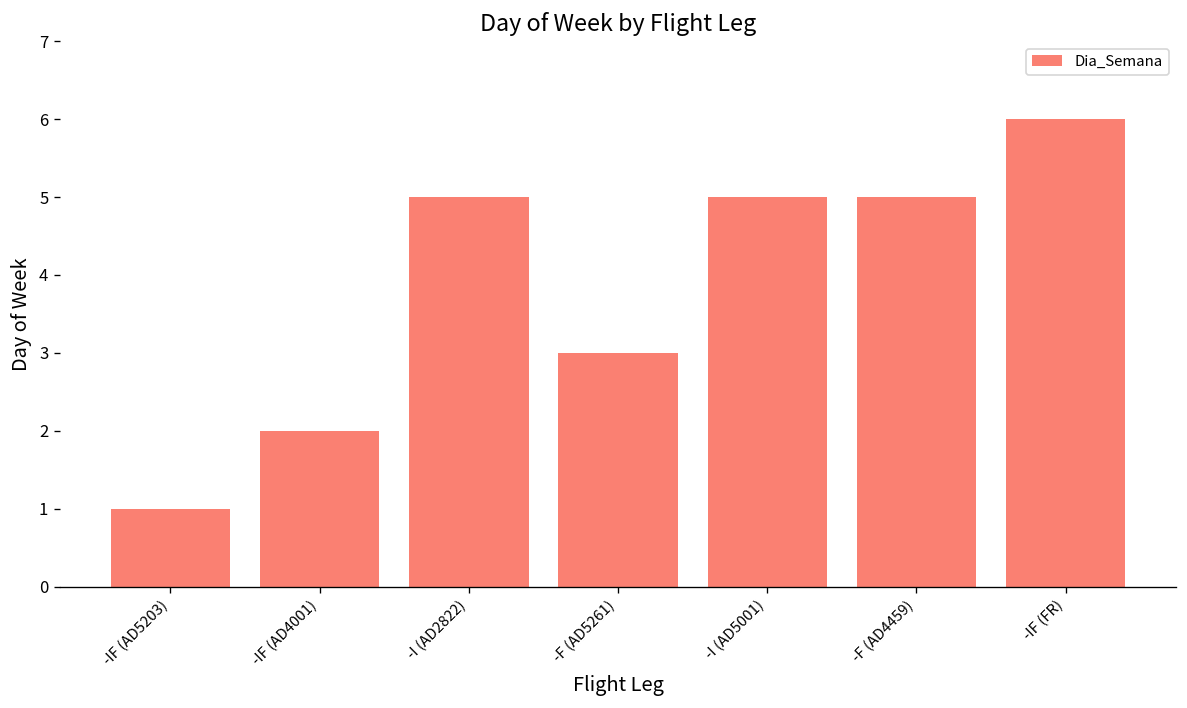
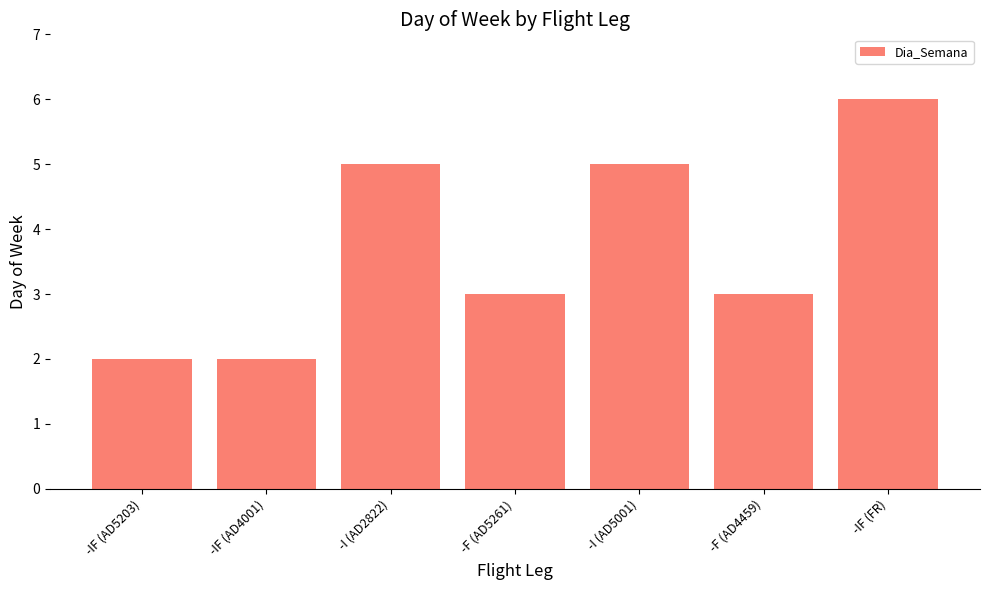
  {
-   "-IF (AD5203)": 1,
+   "-IF (AD5203)": 2,
    "-IF (AD4001)": 2,
    "-I (AD2822)": 5,
    "-F (AD5261)": 3,
    "-I (AD5001)": 5,
-   "-F (AD4459)": 5,
+   "-F (AD4459)": 3,
    "-IF (FR)": 6
  }
